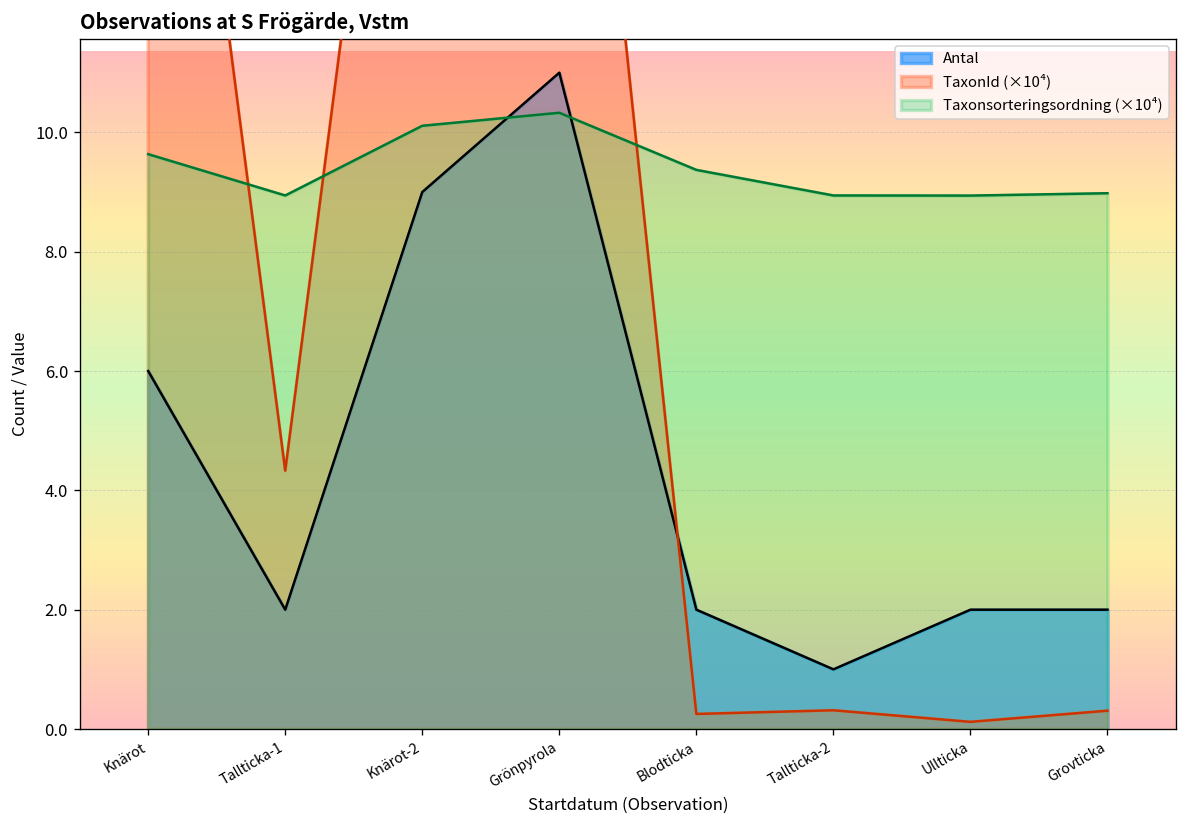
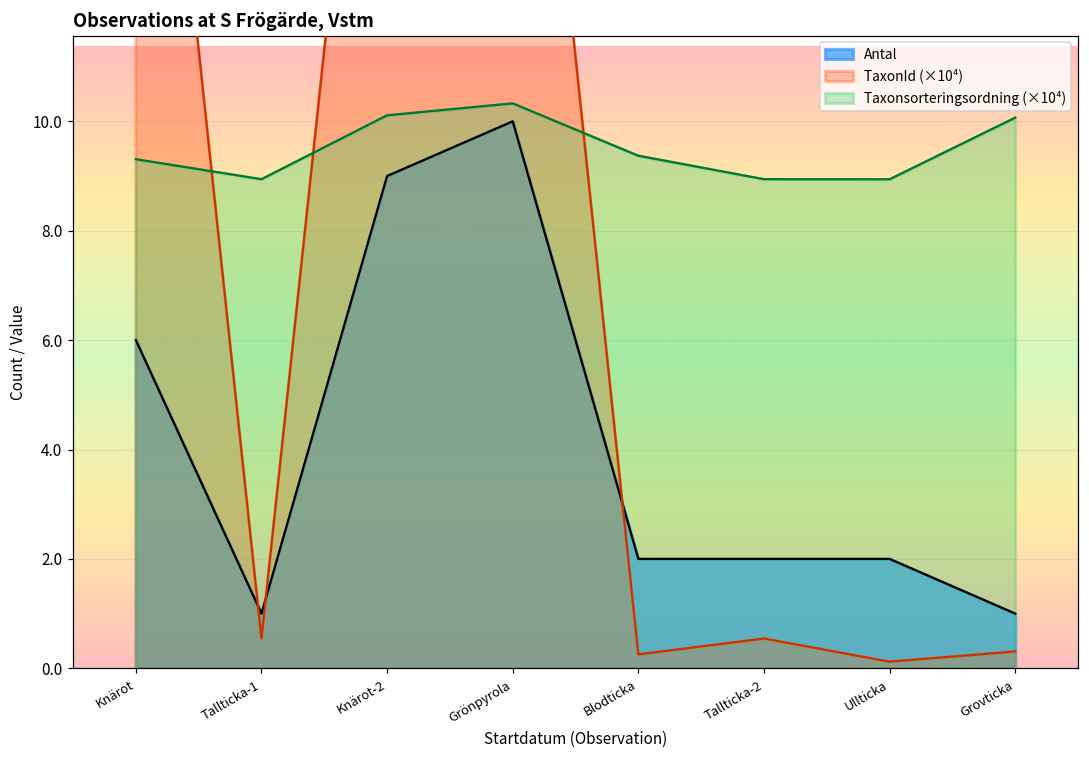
  {
    "Antal": {
      "Knärot": 6,
-     "Tallticka-1": 2,
+     "Tallticka-1": 1,
      "Knärot-2": 9,
-     "Grönpyrola": 11,
+     "Grönpyrola": 10,
      "Blodticka": 2,
-     "Tallticka-2": 1,
+     "Tallticka-2": 2,
      "Ullticka": 2,
-     "Grovticka": 2
+     "Grovticka": 1
    },
    "TaxonId (×10⁴)": {
-     "Tallticka-1": 4.3,
+     "Tallticka-1": 0.5,
      "Blodticka": 0.3,
-     "Tallticka-2": 0.3,
+     "Tallticka-2": 0.5,
      "Ullticka": 0.1,
      "Grovticka": 0.3
    },
    "Taxonsorteringsordning (×10⁴)": {
-     "Knärot": 9.6,
+     "Knärot": 9.3,
      "Tallticka-1": 8.9,
      "Knärot-2": 10.1,
      "Grönpyrola": 10.3,
      "Blodticka": 9.4,
      "Tallticka-2": 8.9,
      "Ullticka": 8.9,
-     "Grovticka": 9.0
+     "Grovticka": 10.1
    }
  }
